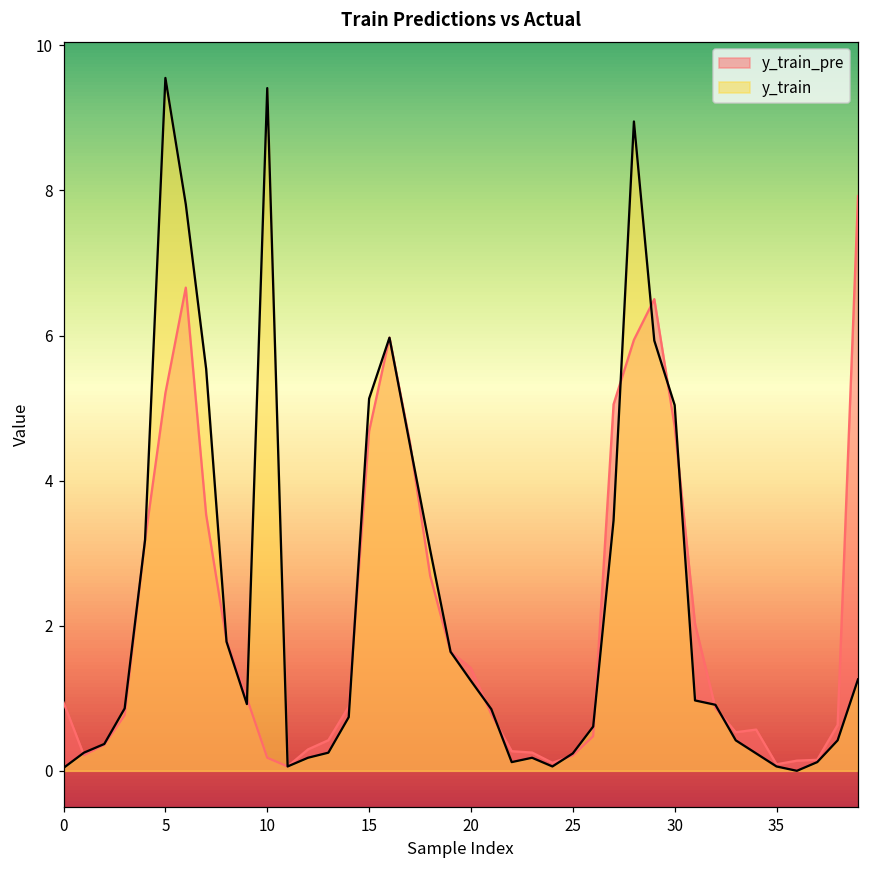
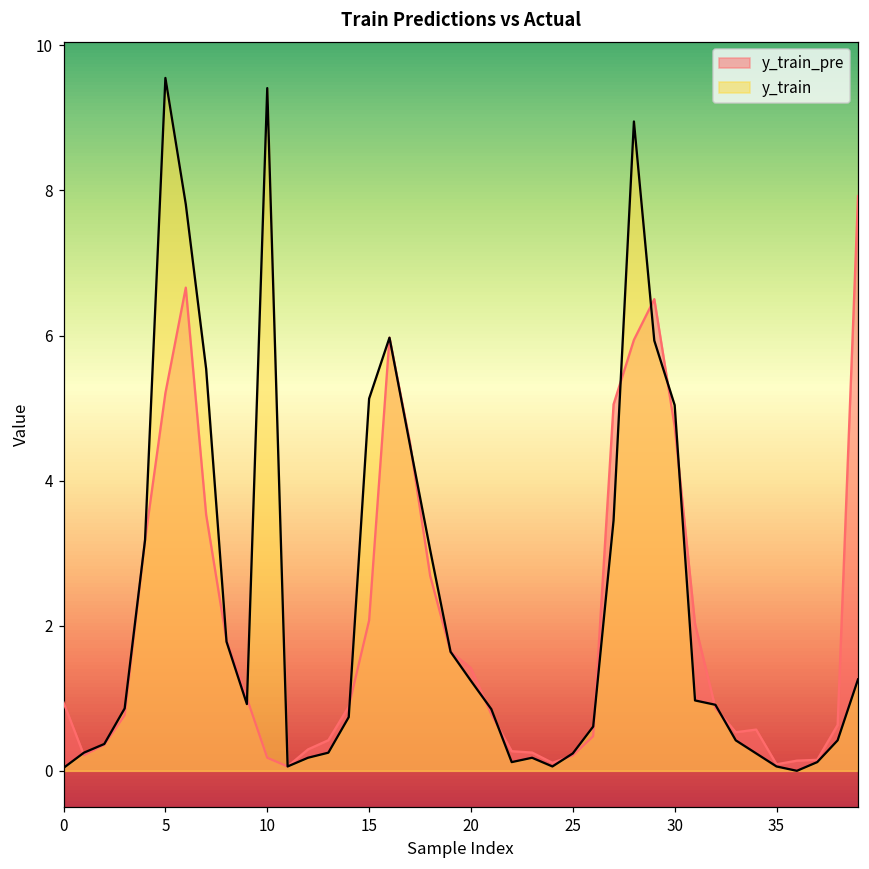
  {
    "y_train_pre": {
      "0": 0.9,
      "5": 5.2,
      "10": 0.2,
-     "15": 4.7,
+     "15": 2.1,
      "20": 1.4,
      "30": 4.7
    },
    "y_train": {
      "0": 0.0,
      "5": 9.6,
      "10": 9.4,
      "15": 5.1,
      "20": 1.2,
      "30": 5.0
    }
  }
